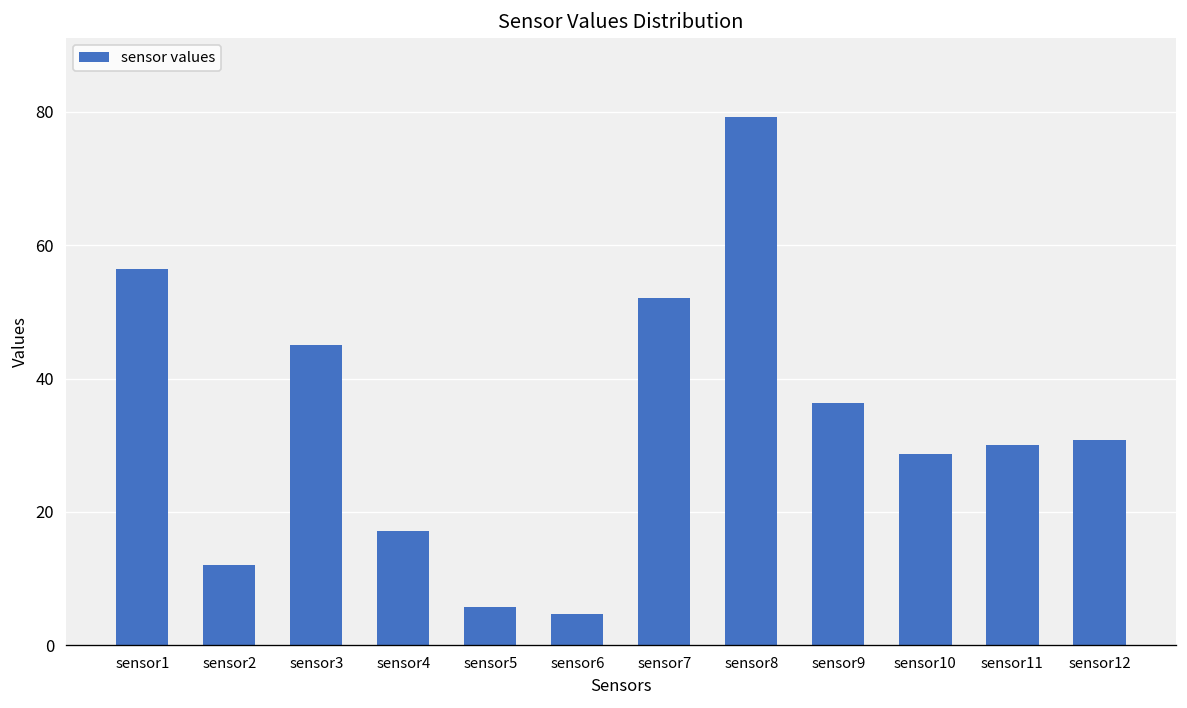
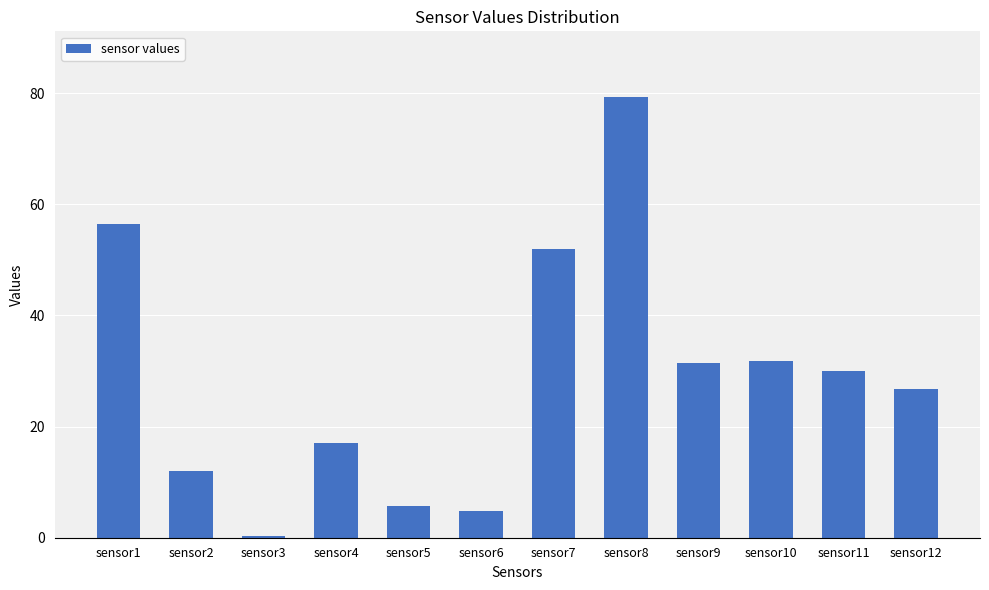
  {
    "sensor1": 56,
    "sensor2": 12,
-   "sensor3": 45,
+   "sensor3": 0,
    "sensor4": 17,
    "sensor5": 6,
    "sensor6": 5,
    "sensor7": 52,
    "sensor8": 79,
-   "sensor9": 36,
-   "sensor10": 29,
+   "sensor9": 31,
+   "sensor10": 32,
    "sensor11": 30,
-   "sensor12": 31
+   "sensor12": 27
  }
